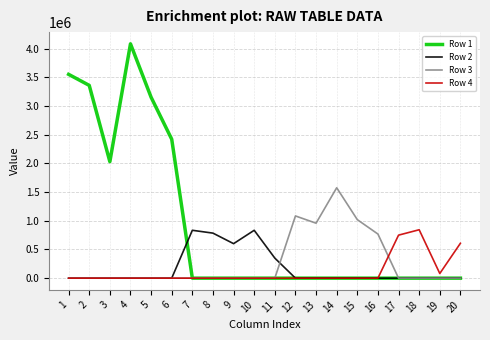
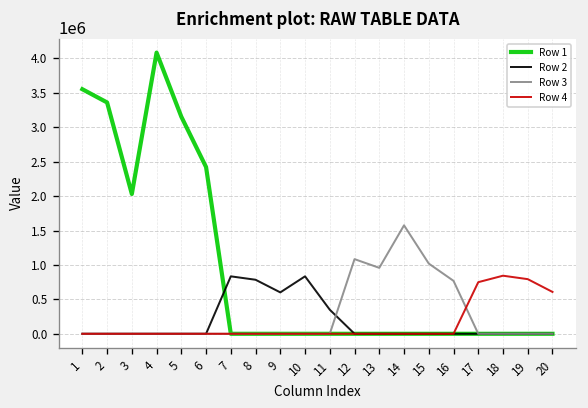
  {
    "Row 1": {
      "1": 3600000,
      "2": 3400000,
      "3": 2000000,
      "4": 4100000,
      "5": 3200000,
      "6": 2400000
    },
    "Row 2": {
      "7": 800000,
      "8": 800000,
      "9": 600000,
      "10": 800000,
      "11": 300000
    },
    "Row 3": {
      "12": 1100000,
      "13": 1000000,
      "14": 1600000,
      "15": 1000000,
      "16": 800000
    },
    "Row 4": {
      "17": 700000,
      "18": 800000,
-     "19": 100000,
+     "19": 800000,
      "20": 600000
    }
  }
